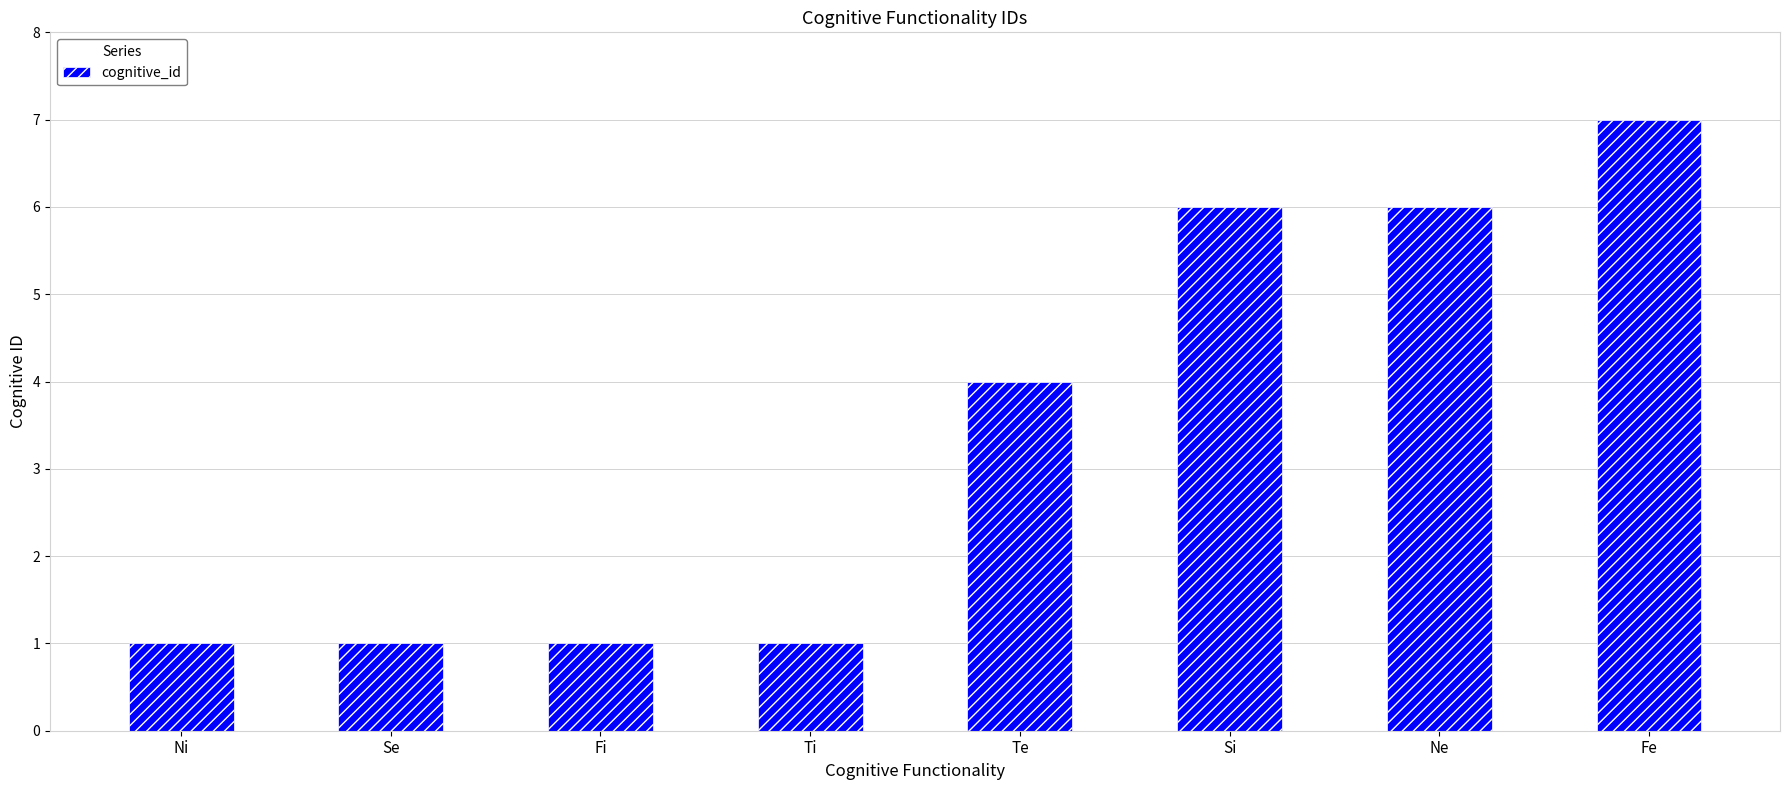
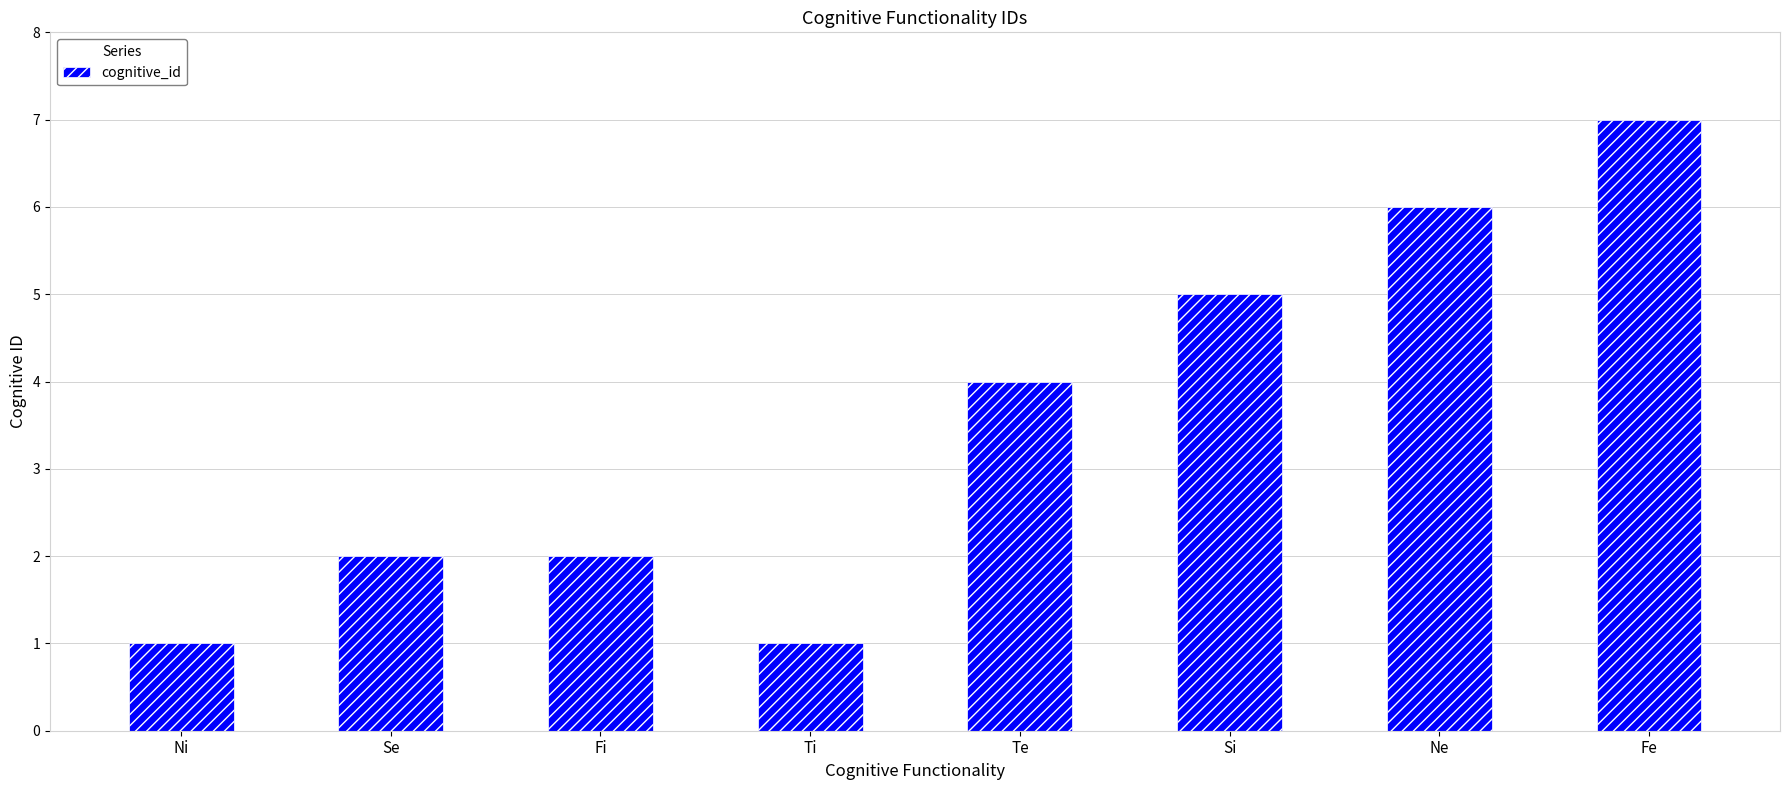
  {
    "Ni": 1,
-   "Se": 1,
-   "Fi": 1,
+   "Se": 2,
+   "Fi": 2,
    "Ti": 1,
    "Te": 4,
-   "Si": 6,
+   "Si": 5,
    "Ne": 6,
    "Fe": 7
  }
